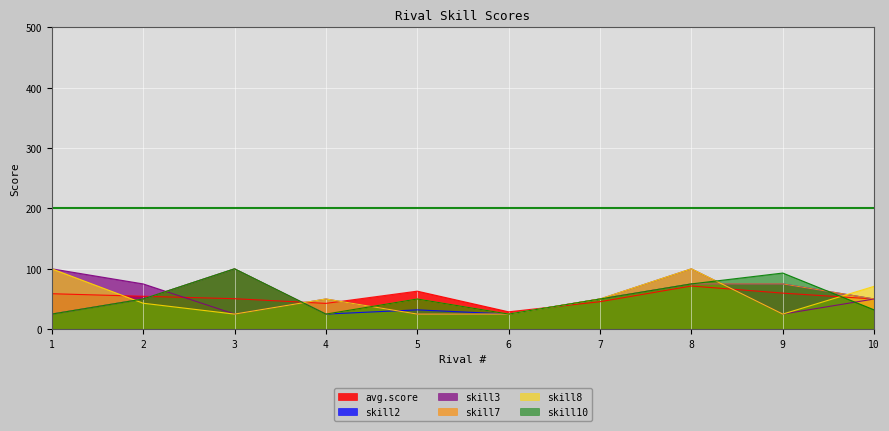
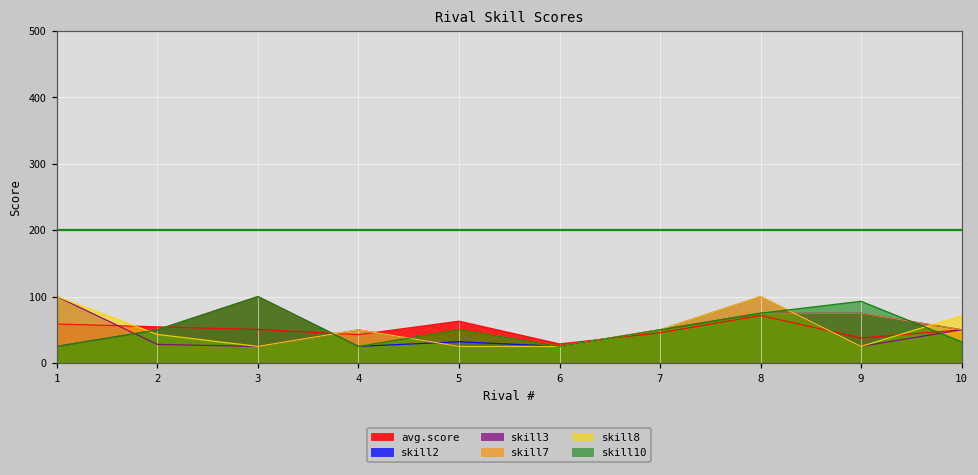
  {
    "avg.score": {
      "1": 60,
      "2": 50,
      "3": 50,
      "4": 40,
      "5": 60,
      "7": 50,
-     "9": 60
+     "9": 40
    },
    "skill2": {
      "5": 30
    },
    "skill3": {
-     "2": 80
+     "2": 30
    },
    "skill8": {
      "2": 40,
      "10": 70
    },
    "skill10": {
      "9": 90,
      "10": 30
    }
  }
